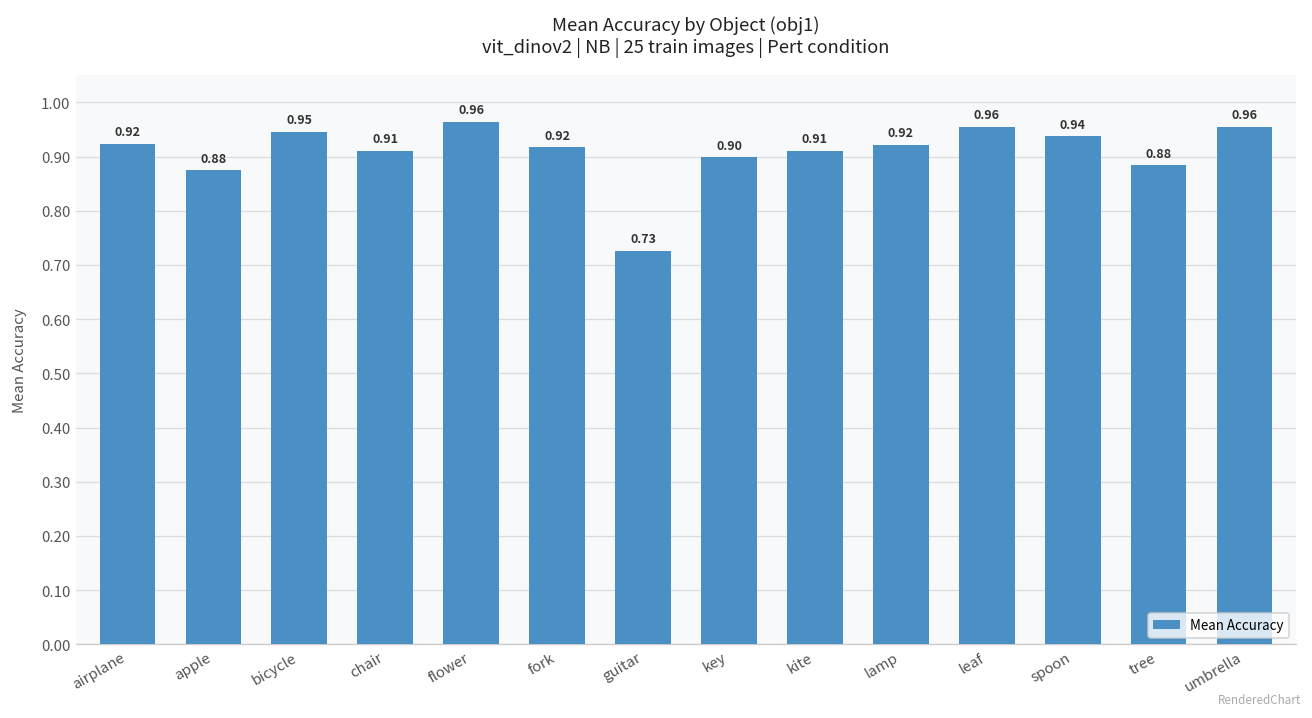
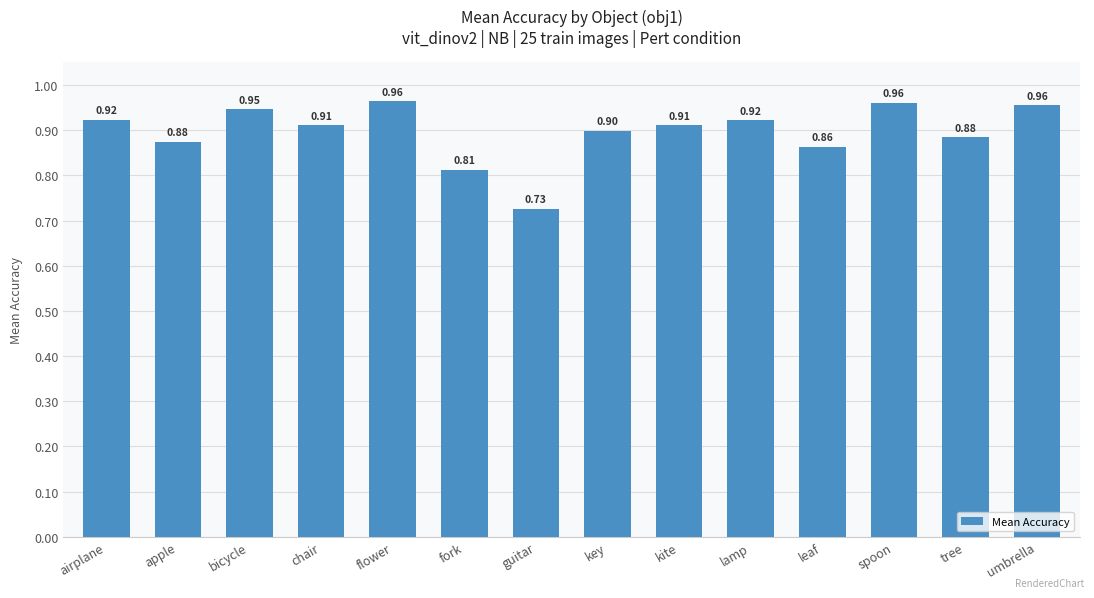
  {
    "airplane": 0.92,
    "apple": 0.88,
    "bicycle": 0.95,
    "chair": 0.91,
    "flower": 0.96,
-   "fork": 0.92,
+   "fork": 0.81,
    "guitar": 0.73,
    "key": 0.90,
    "kite": 0.91,
    "lamp": 0.92,
-   "leaf": 0.96,
-   "spoon": 0.94,
+   "leaf": 0.86,
+   "spoon": 0.96,
    "tree": 0.88,
    "umbrella": 0.96
  }
